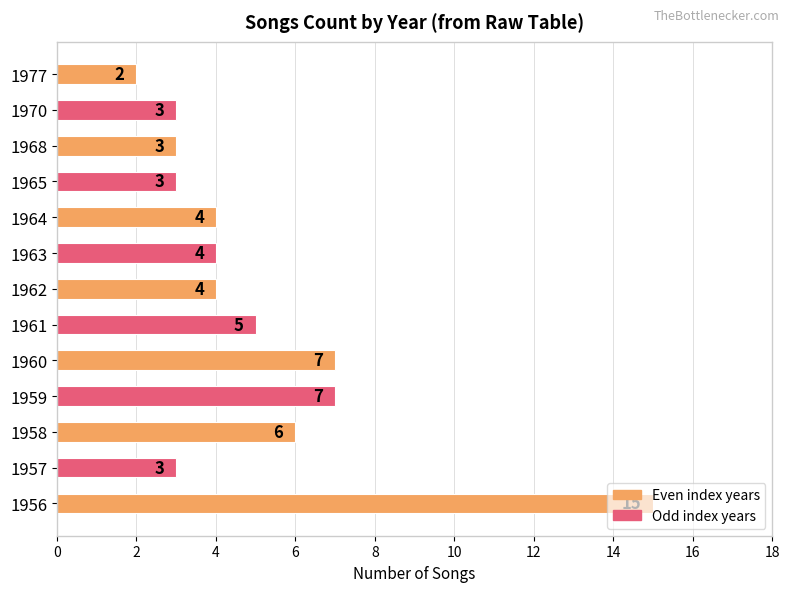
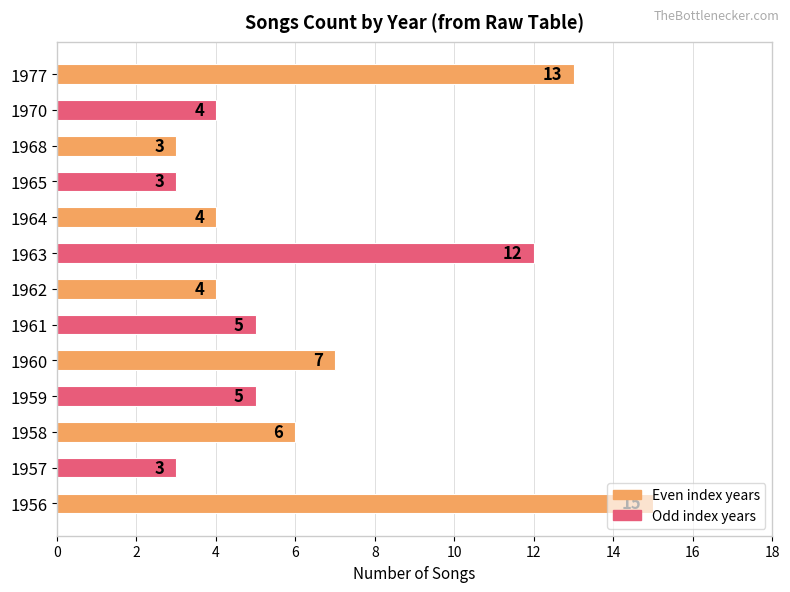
  {
-   "1977": 2,
-   "1970": 3,
+   "1977": 13,
+   "1970": 4,
    "1968": 3,
    "1965": 3,
    "1964": 4,
-   "1963": 4,
+   "1963": 12,
    "1962": 4,
    "1961": 5,
    "1960": 7,
-   "1959": 7,
+   "1959": 5,
    "1958": 6,
    "1957": 3
  }
